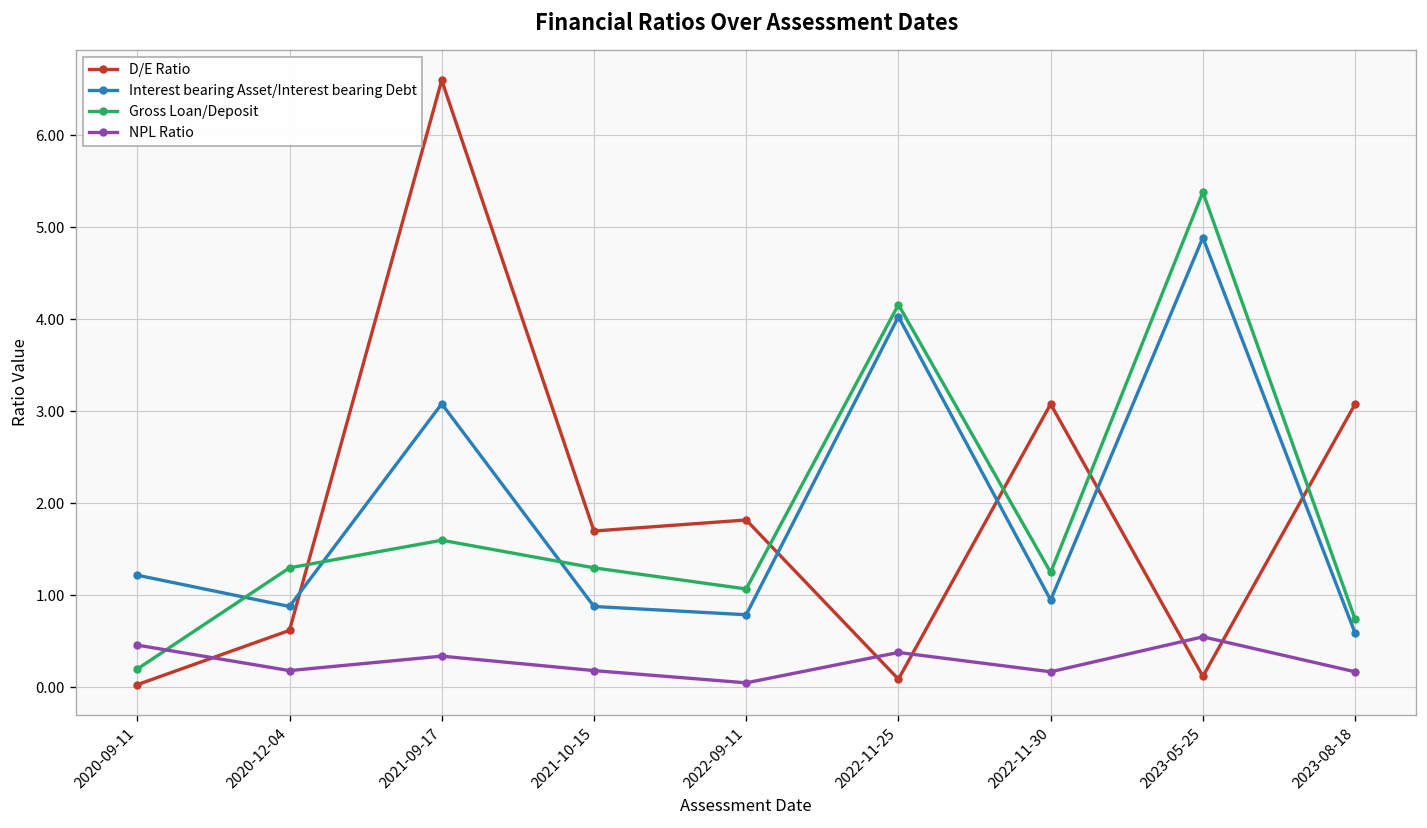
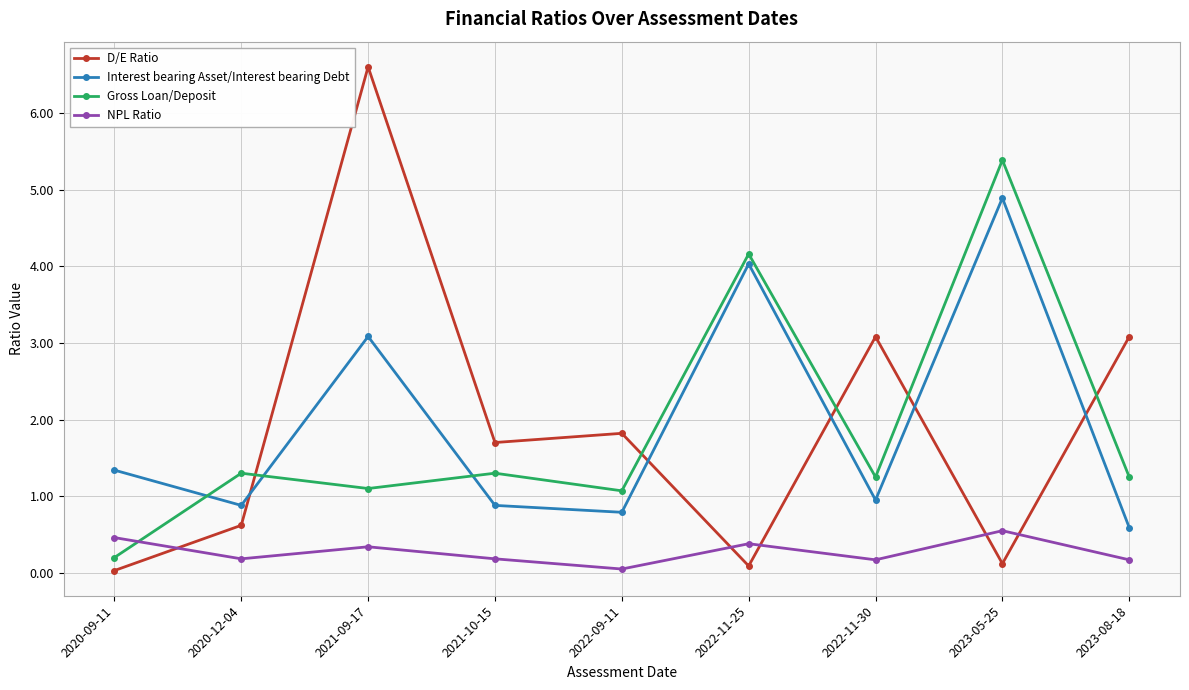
  {
    "D/E Ratio": {
      "2020-09-11": 0.0,
      "2020-12-04": 0.6,
      "2021-09-17": 6.6,
      "2021-10-15": 1.7,
      "2022-09-11": 1.8,
      "2022-11-25": 0.1,
      "2022-11-30": 3.1,
      "2023-05-25": 0.1,
      "2023-08-18": 3.1
    },
    "Interest bearing Asset/Interest bearing Debt": {
-     "2020-09-11": 1.2,
+     "2020-09-11": 1.3,
      "2020-12-04": 0.9,
      "2021-09-17": 3.1,
      "2021-10-15": 0.9,
      "2022-09-11": 0.8,
      "2022-11-25": 4.0,
      "2022-11-30": 1.0,
      "2023-05-25": 4.9,
      "2023-08-18": 0.6
    },
    "Gross Loan/Deposit": {
      "2020-09-11": 0.2,
      "2020-12-04": 1.3,
-     "2021-09-17": 1.6,
+     "2021-09-17": 1.1,
      "2021-10-15": 1.3,
      "2022-09-11": 1.1,
      "2022-11-25": 4.2,
      "2022-11-30": 1.3,
      "2023-05-25": 5.4,
-     "2023-08-18": 0.7
+     "2023-08-18": 1.3
    },
    "NPL Ratio": {
      "2020-09-11": 0.5,
      "2020-12-04": 0.2,
      "2021-09-17": 0.3,
      "2021-10-15": 0.2,
      "2022-09-11": 0.1,
      "2022-11-25": 0.4,
      "2022-11-30": 0.2,
      "2023-05-25": 0.6,
      "2023-08-18": 0.2
    }
  }
